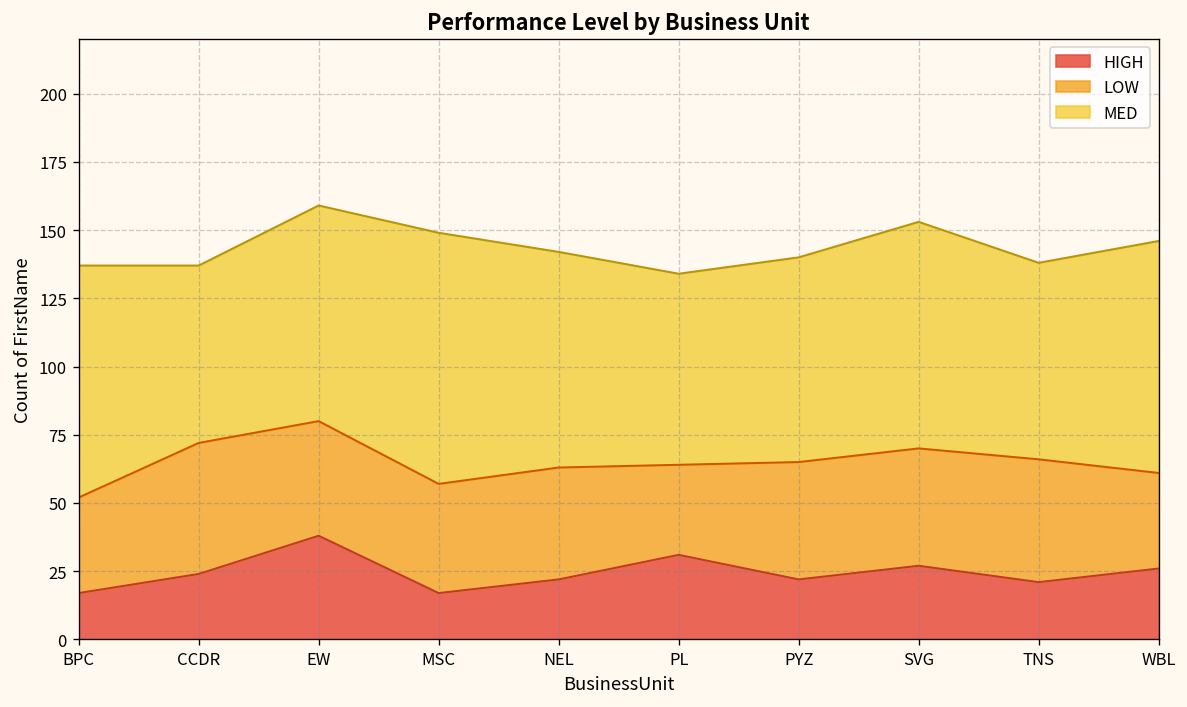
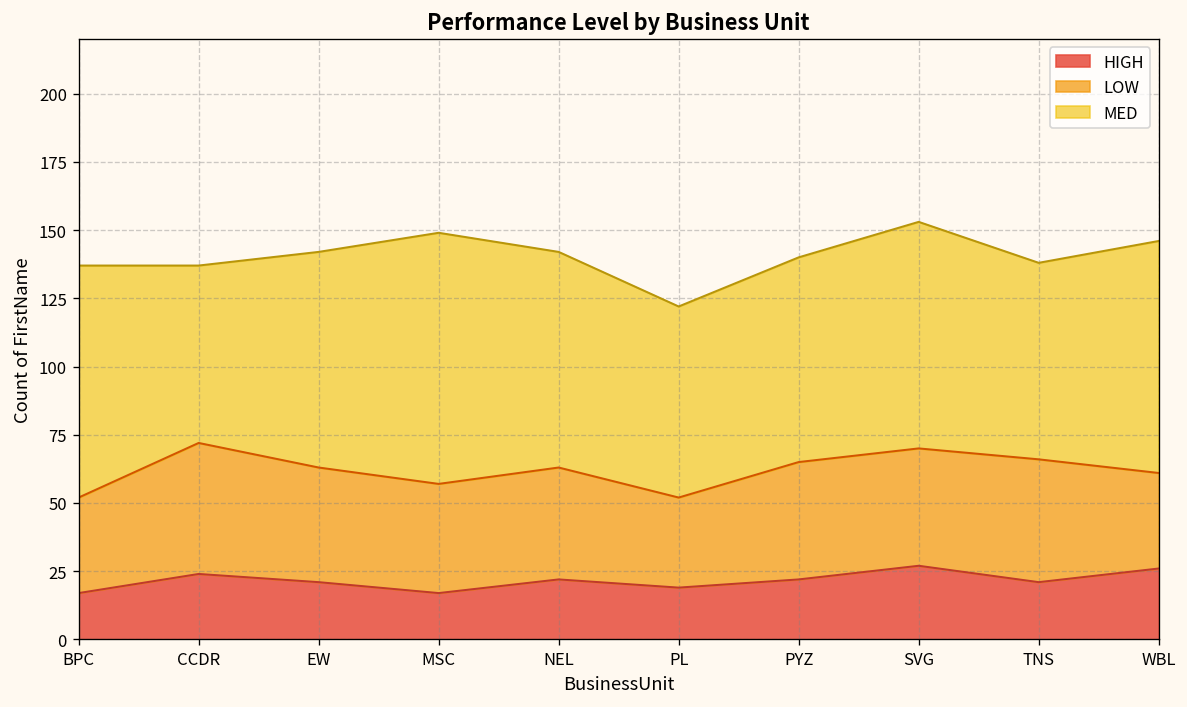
  {
    "HIGH": {
      "BPC": 17,
      "CCDR": 24,
-     "EW": 38,
+     "EW": 21,
      "MSC": 17,
      "NEL": 22,
-     "PL": 31,
+     "PL": 19,
      "PYZ": 22,
      "SVG": 27,
      "TNS": 21,
      "WBL": 26
    }
  }
